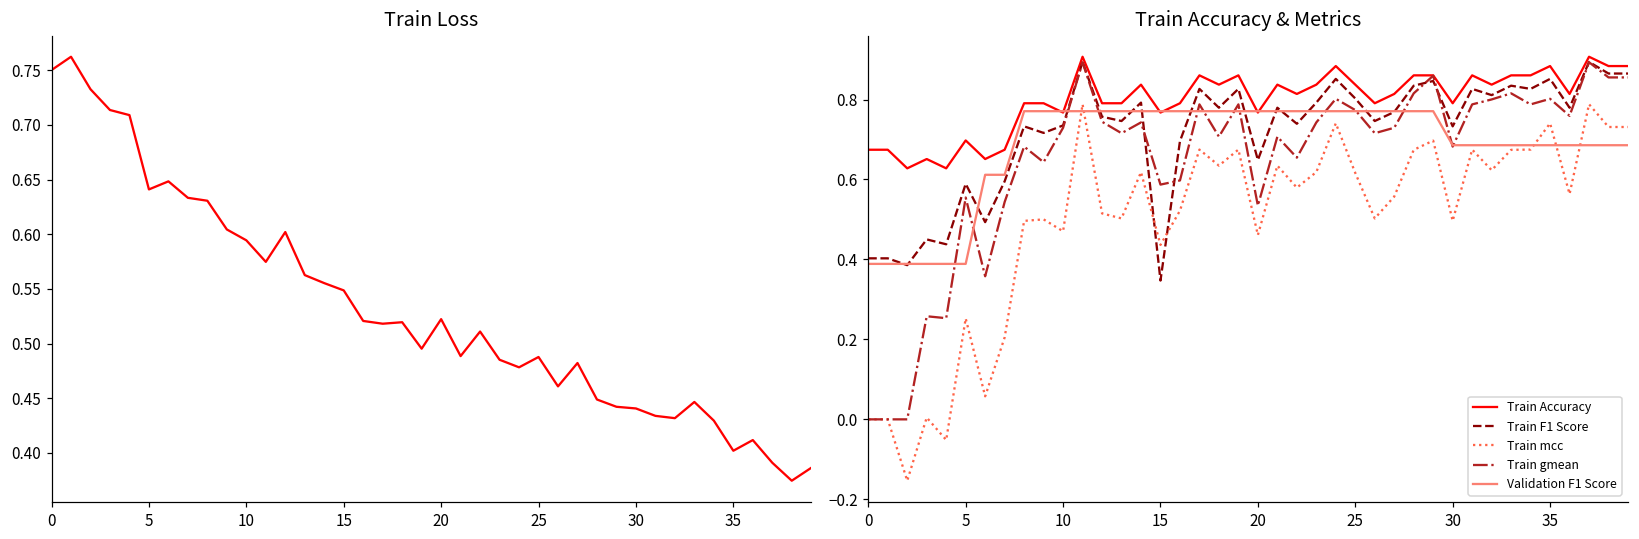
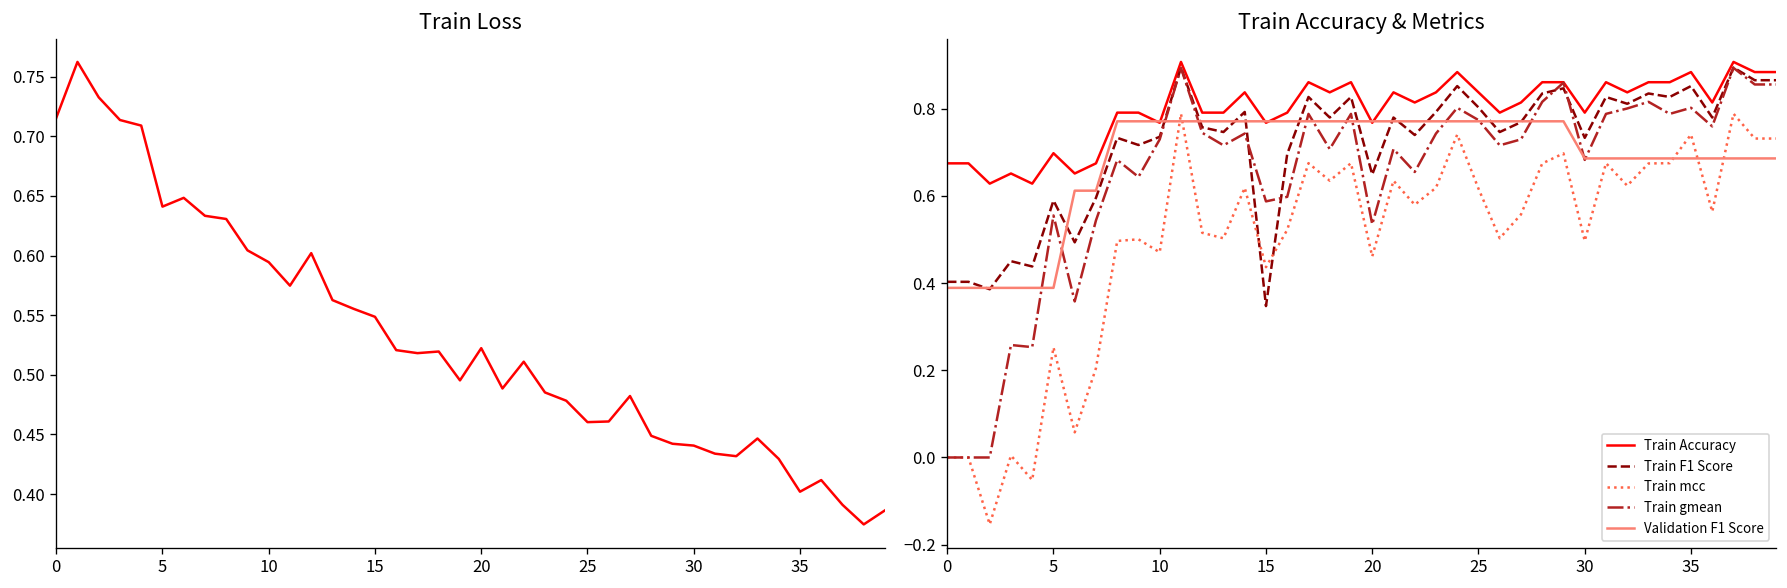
  {
    "Train Loss": {
-     "0": 0.75,
+     "0": 0.72,
      "5": 0.64,
      "10": 0.59,
      "15": 0.55,
      "20": 0.52,
-     "25": 0.49,
+     "25": 0.46,
      "30": 0.44,
      "35": 0.40
    },
    "Train Accuracy & Metrics": {
      "Train Accuracy": {
        "0": 0.67,
        "5": 0.70,
        "25": 0.84,
        "30": 0.79,
        "35": 0.88
      },
      "Train F1 Score": {
        "0": 0.40,
        "5": 0.59,
        "15": 0.35,
        "20": 0.65,
        "25": 0.80,
        "30": 0.73,
        "35": 0.85
      },
      "Train gmean": {
        "5": 0.55,
        "15": 0.59,
        "20": 0.53,
        "35": 0.80
      }
    }
  }
